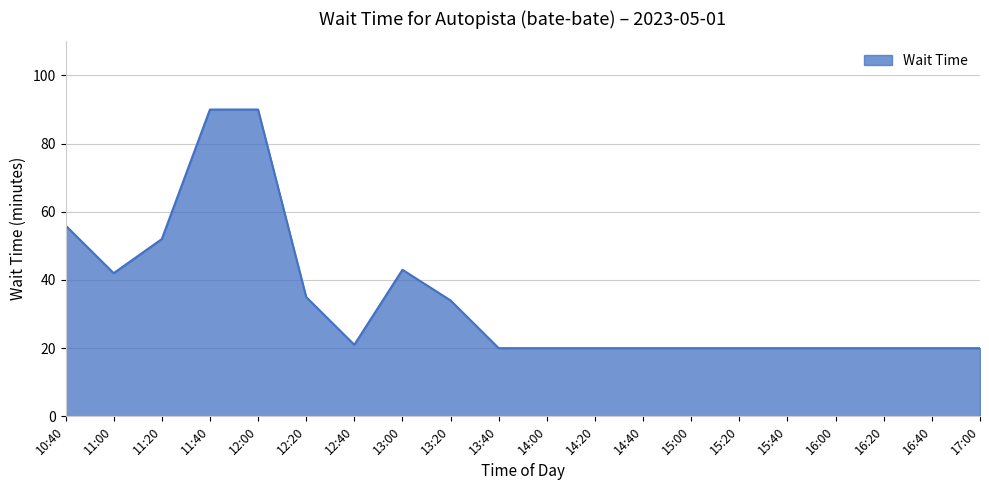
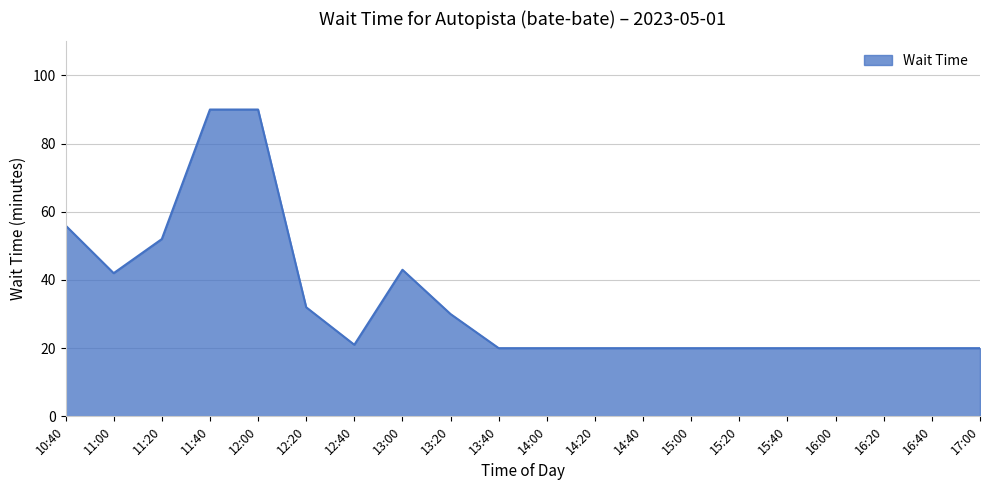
  {
    "10:40": 56,
    "11:00": 42,
    "11:20": 52,
    "11:40": 90,
    "12:00": 90,
-   "12:20": 35,
+   "12:20": 32,
    "12:40": 21,
    "13:00": 43,
-   "13:20": 34,
+   "13:20": 30,
    "13:40": 20,
    "14:00": 20,
    "14:20": 20,
    "14:40": 20,
    "15:00": 20,
    "15:20": 20,
    "15:40": 20,
    "16:00": 20,
    "16:20": 20,
    "16:40": 20,
    "17:00": 20
  }
